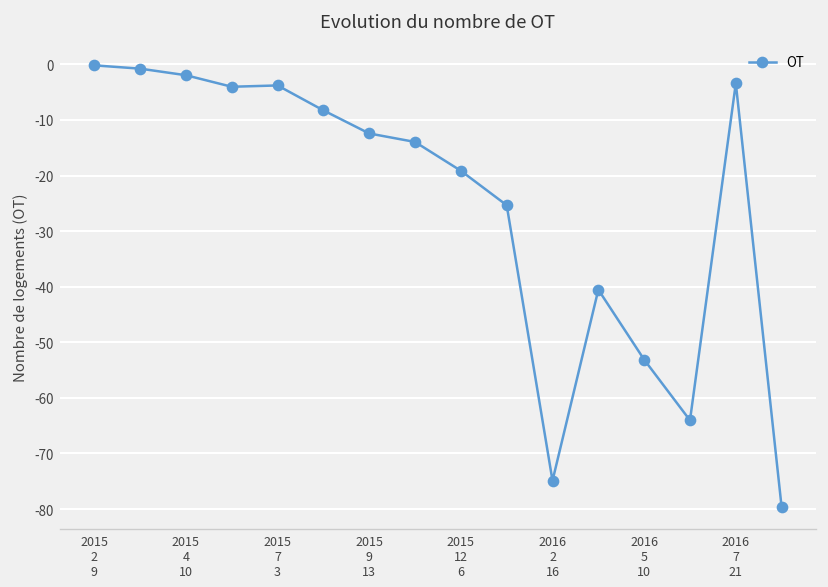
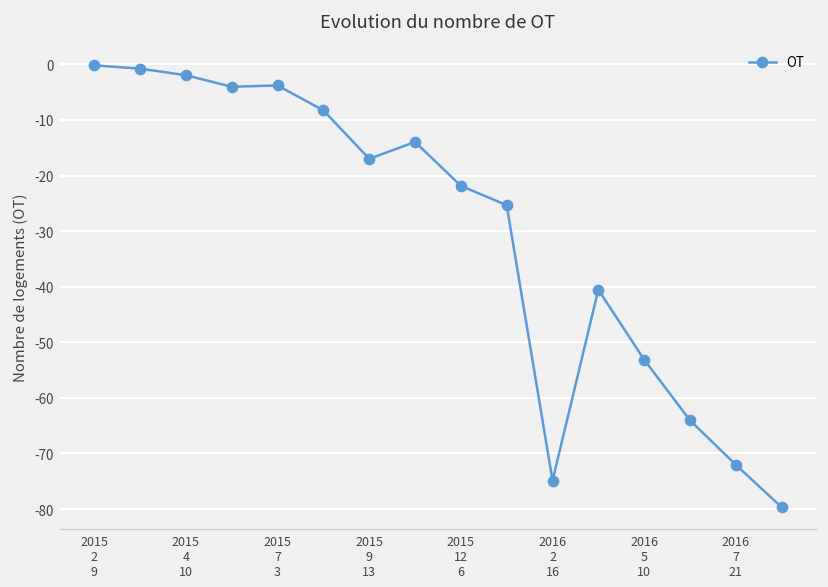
  {
    "2015 2 9": 0,
    "2015 4 10": -2,
    "2015 7 3": -4,
-   "2015 9 13": -12,
-   "2015 12 6": -19,
+   "2015 9 13": -17,
+   "2015 12 6": -22,
    "2016 2 16": -75,
    "2016 5 10": -53,
-   "2016 7 21": -3
+   "2016 7 21": -72
  }
